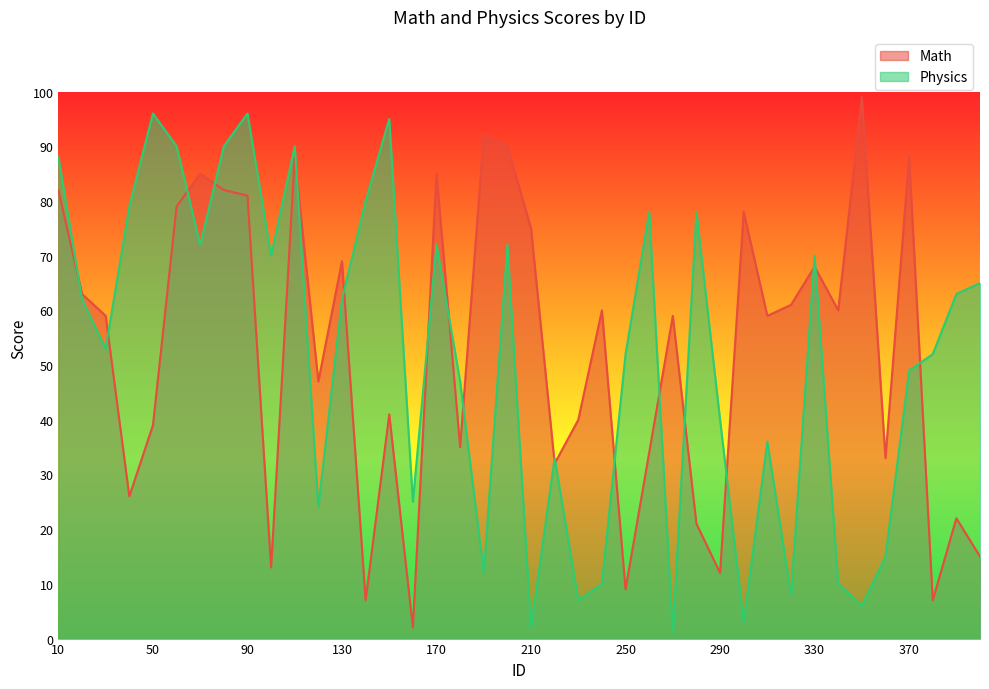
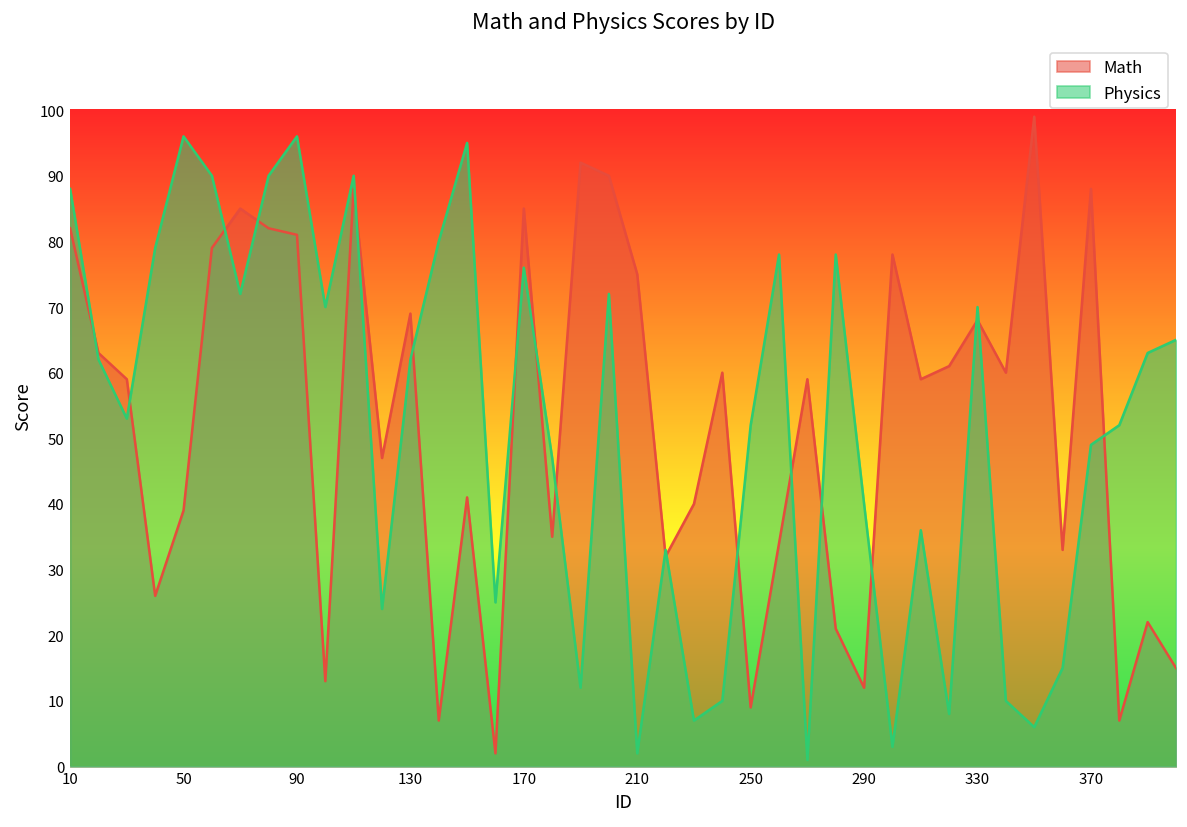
  {
    "Math": {
      "50": 39,
      "90": 81,
      "130": 69,
      "170": 85,
      "210": 75,
      "250": 9,
      "290": 12,
      "330": 68,
      "370": 88
    },
    "Physics": {
      "50": 96,
      "90": 96,
      "130": 62,
-     "170": 72,
+     "170": 76,
      "210": 2,
      "250": 52,
      "290": 40,
      "330": 70,
      "370": 49
    }
  }
